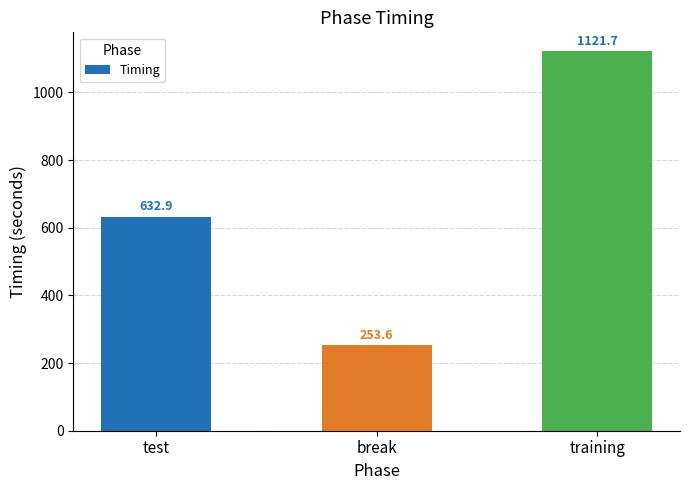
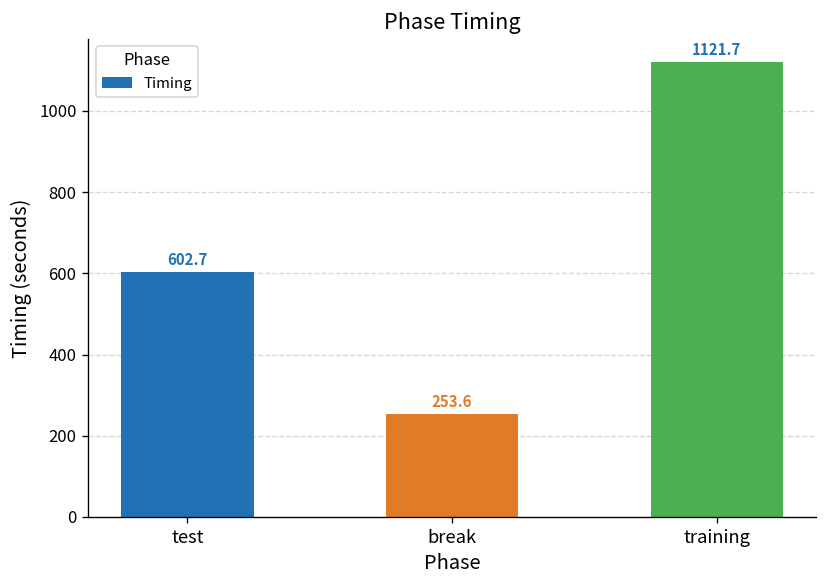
  {
-   "test": 632.9,
+   "test": 602.7,
    "break": 253.6,
    "training": 1121.7
  }
